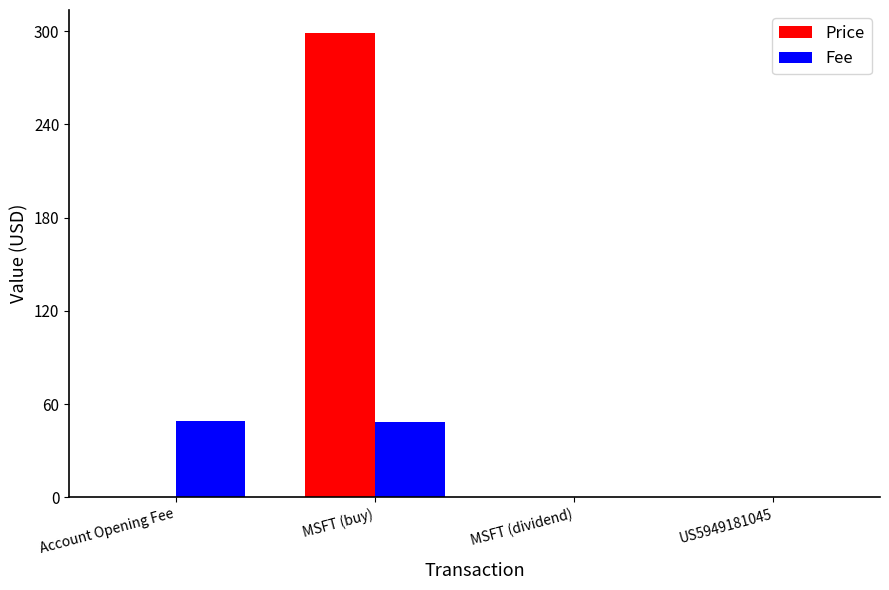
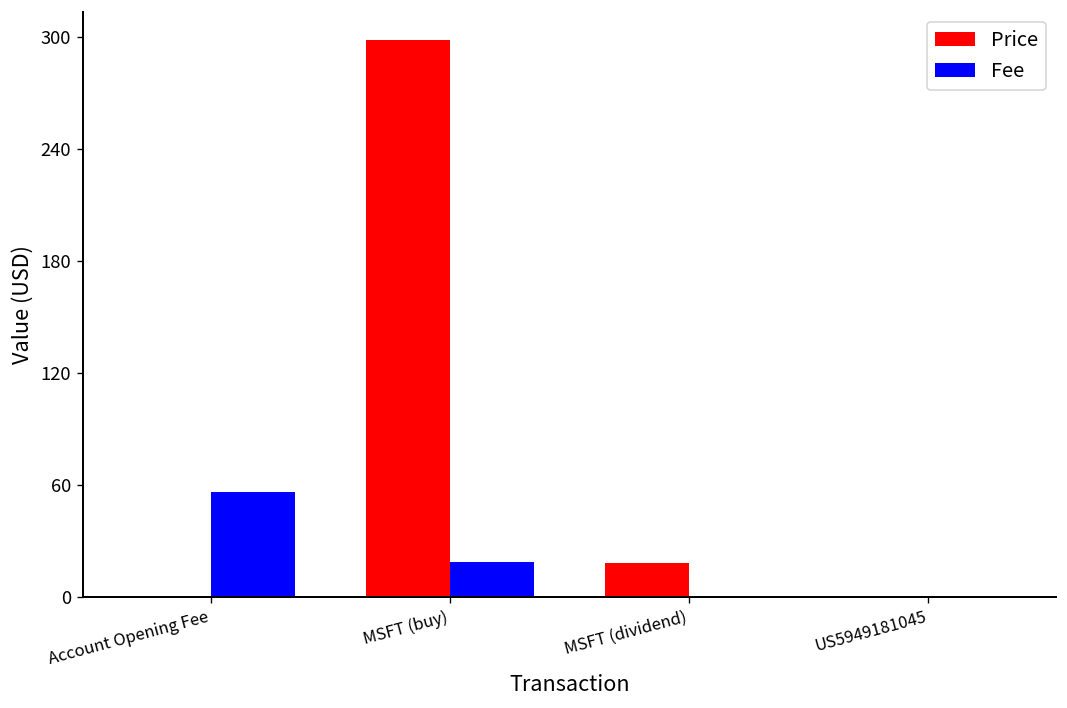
  {
    "Price": {
      "Account Opening Fee": 0,
      "MSFT (buy)": 299,
-     "MSFT (dividend)": 1,
+     "MSFT (dividend)": 18,
      "US5949181045": 0
    },
    "Fee": {
-     "Account Opening Fee": 49,
-     "MSFT (buy)": 49,
+     "Account Opening Fee": 56,
+     "MSFT (buy)": 19,
      "MSFT (dividend)": 0,
      "US5949181045": 0
    }
  }
